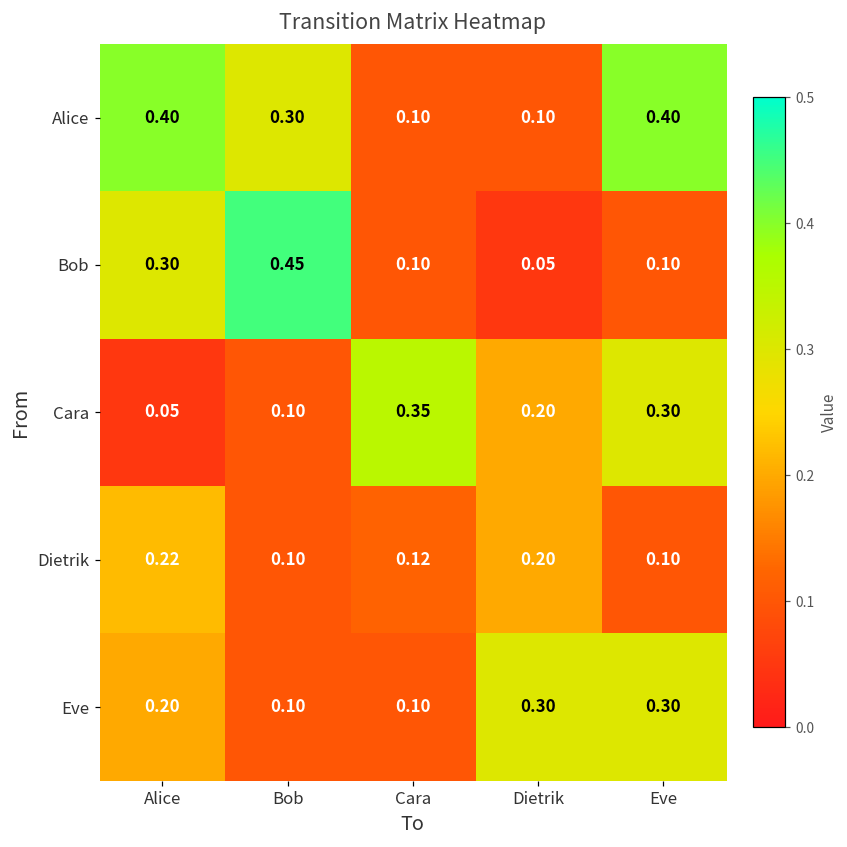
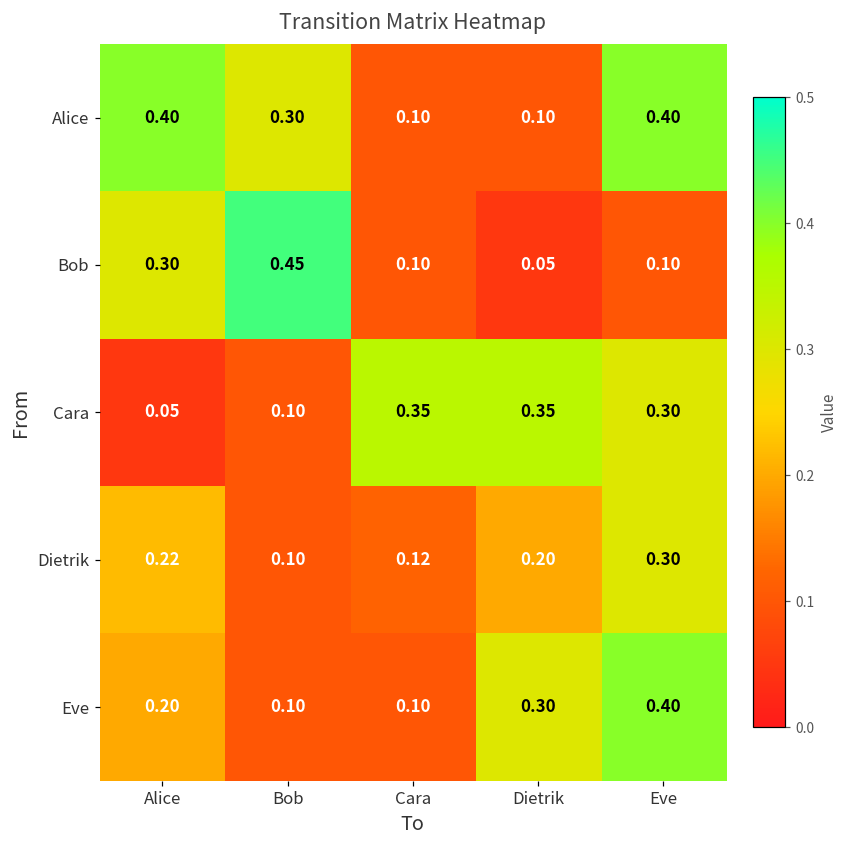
  {
    "Alice": {
      "Alice": 0.40,
      "Bob": 0.30,
      "Cara": 0.10,
      "Dietrik": 0.10,
      "Eve": 0.40
    },
    "Bob": {
      "Alice": 0.30,
      "Bob": 0.45,
      "Cara": 0.10,
      "Dietrik": 0.05,
      "Eve": 0.10
    },
    "Cara": {
      "Alice": 0.05,
      "Bob": 0.10,
      "Cara": 0.35,
-     "Dietrik": 0.20,
+     "Dietrik": 0.35,
      "Eve": 0.30
    },
    "Dietrik": {
      "Alice": 0.22,
      "Bob": 0.10,
      "Cara": 0.12,
      "Dietrik": 0.20,
-     "Eve": 0.10
+     "Eve": 0.30
    },
    "Eve": {
      "Alice": 0.20,
      "Bob": 0.10,
      "Cara": 0.10,
      "Dietrik": 0.30,
-     "Eve": 0.30
+     "Eve": 0.40
    }
  }
